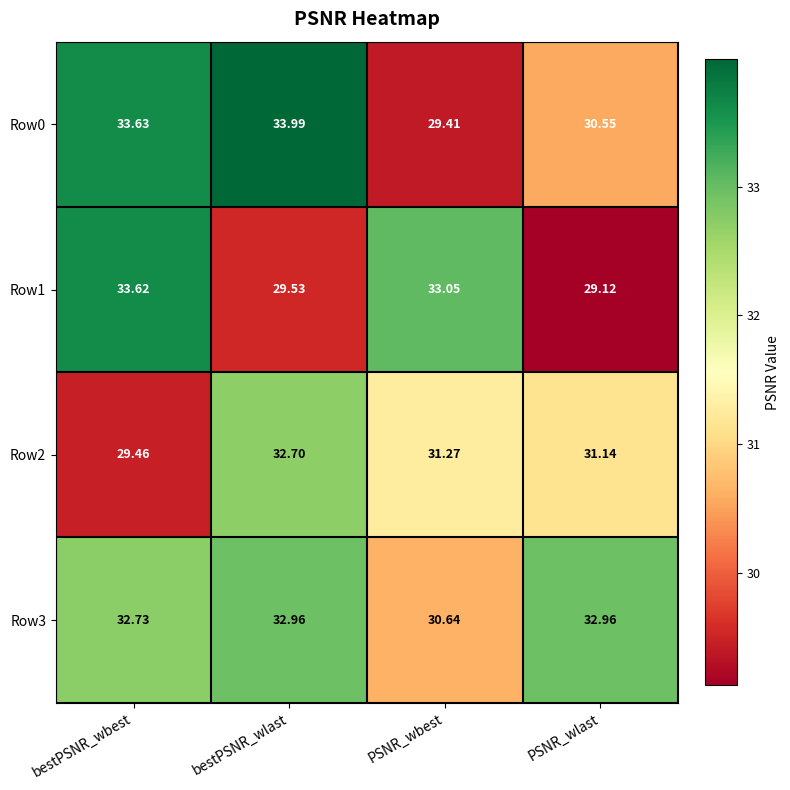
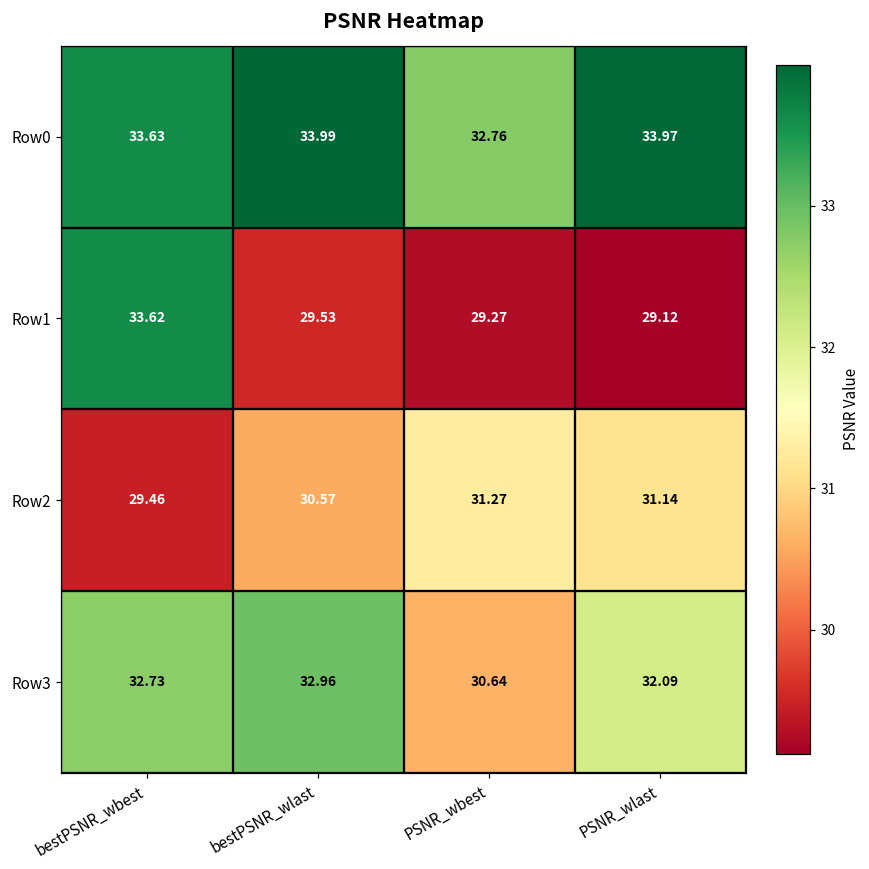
  {
    "Row0": {
      "bestPSNR_wbest": 33.63,
      "bestPSNR_wlast": 33.99,
-     "PSNR_wbest": 29.41,
-     "PSNR_wlast": 30.55
+     "PSNR_wbest": 32.76,
+     "PSNR_wlast": 33.97
    },
    "Row1": {
      "bestPSNR_wbest": 33.62,
      "bestPSNR_wlast": 29.53,
-     "PSNR_wbest": 33.05,
+     "PSNR_wbest": 29.27,
      "PSNR_wlast": 29.12
    },
    "Row2": {
      "bestPSNR_wbest": 29.46,
-     "bestPSNR_wlast": 32.70,
+     "bestPSNR_wlast": 30.57,
      "PSNR_wbest": 31.27,
      "PSNR_wlast": 31.14
    },
    "Row3": {
      "bestPSNR_wbest": 32.73,
      "bestPSNR_wlast": 32.96,
      "PSNR_wbest": 30.64,
-     "PSNR_wlast": 32.96
+     "PSNR_wlast": 32.09
    }
  }
